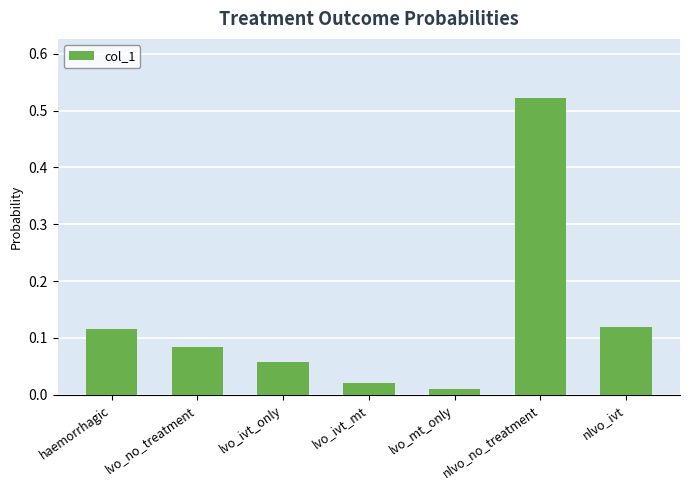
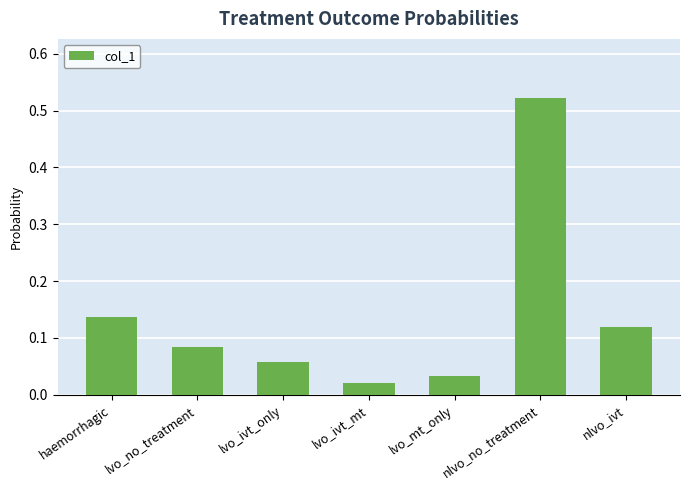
  {
-   "haemorrhagic": 0.12,
+   "haemorrhagic": 0.14,
    "lvo_no_treatment": 0.08,
    "lvo_ivt_only": 0.06,
    "lvo_ivt_mt": 0.02,
-   "lvo_mt_only": 0.01,
+   "lvo_mt_only": 0.03,
    "nlvo_no_treatment": 0.52,
    "nlvo_ivt": 0.12
  }
